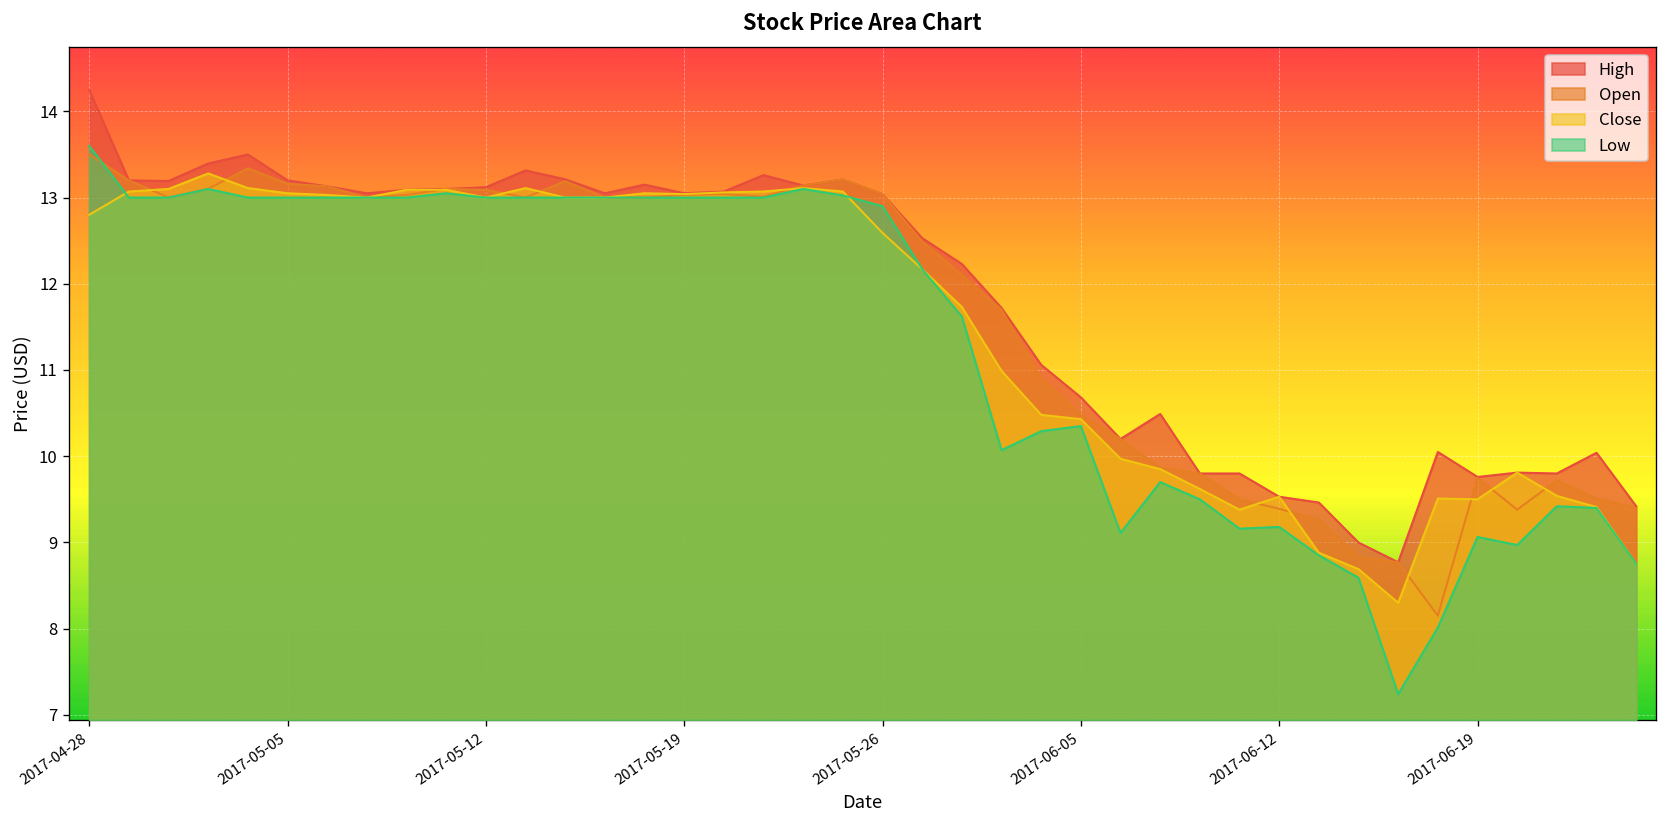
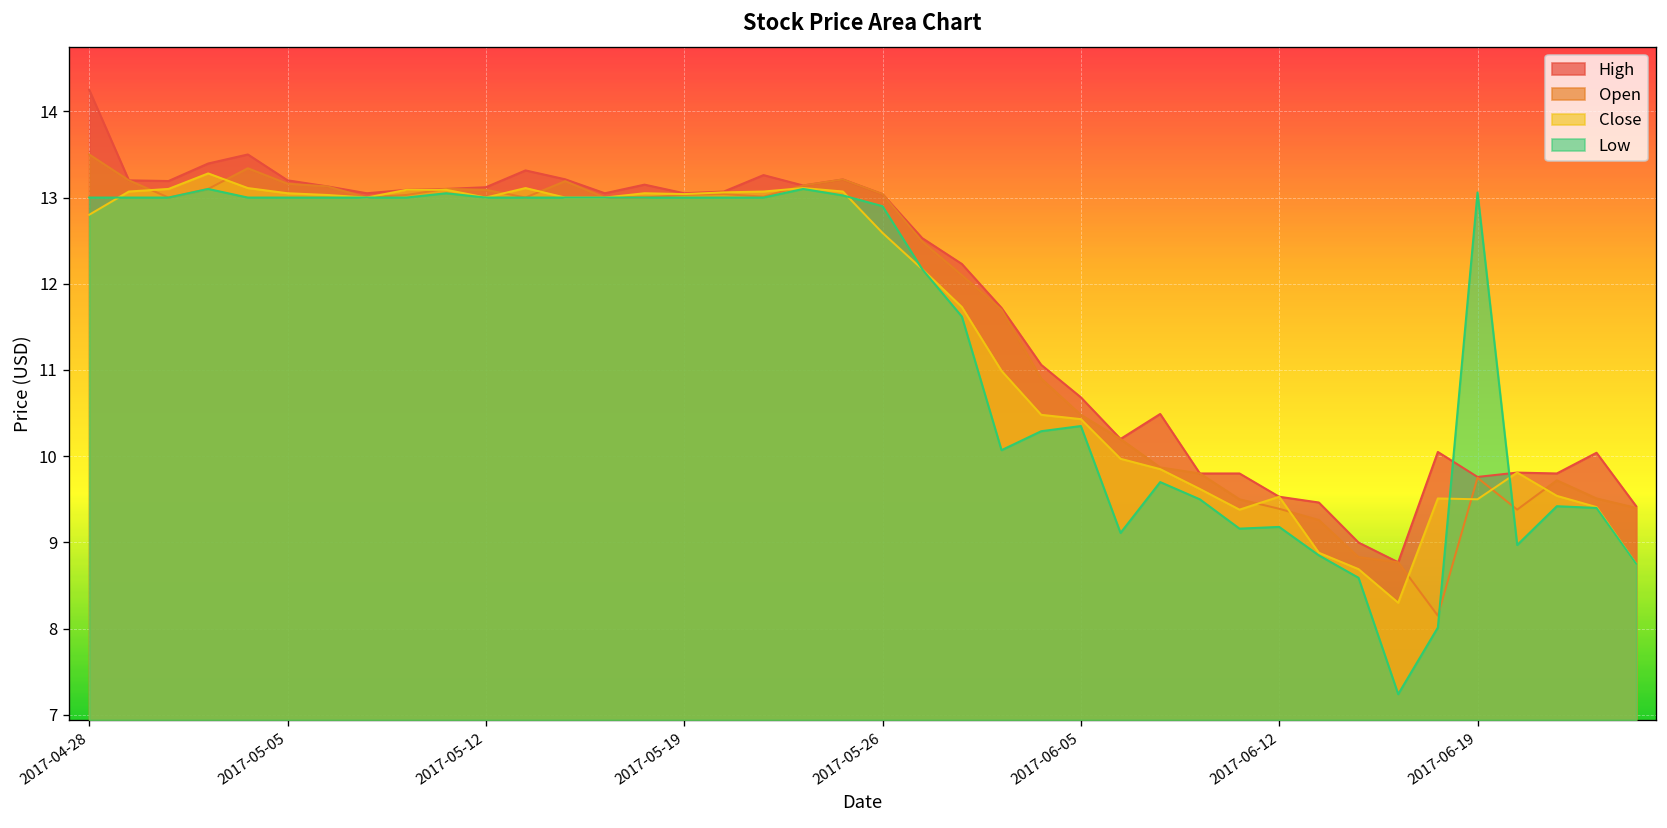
  {
    "Close": {
      "2017-04-28": 12.8,
      "2017-05-05": 13.1,
      "2017-05-26": 12.6,
      "2017-06-05": 10.4,
      "2017-06-19": 9.5
    },
    "Low": {
-     "2017-04-28": 13.6,
+     "2017-04-28": 13.0,
      "2017-05-05": 13.0,
      "2017-05-26": 12.9,
      "2017-06-05": 10.4,
      "2017-06-12": 9.2,
-     "2017-06-19": 9.1
+     "2017-06-19": 13.1
    }
  }
